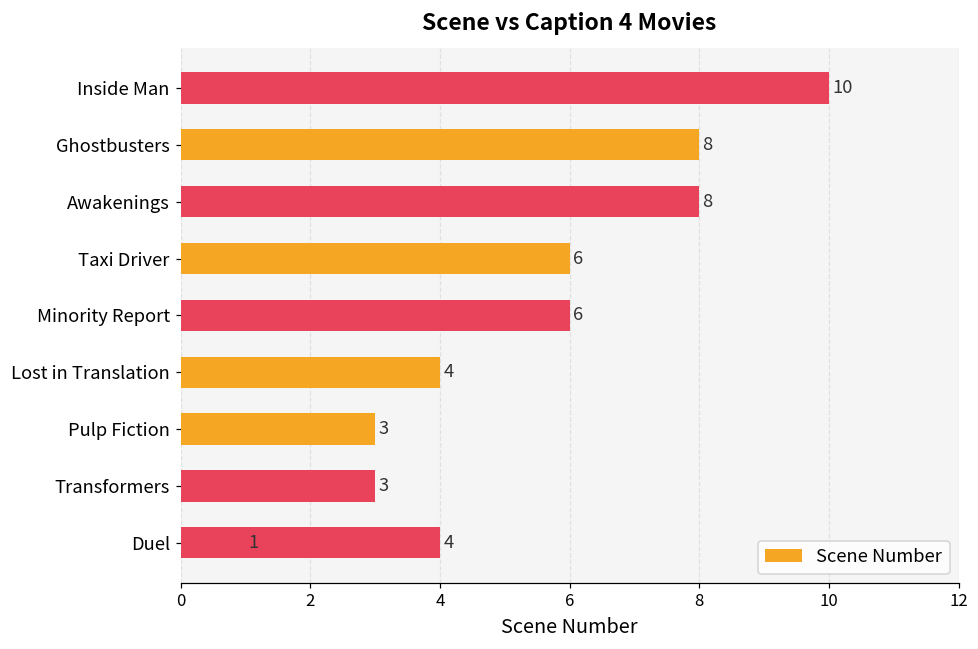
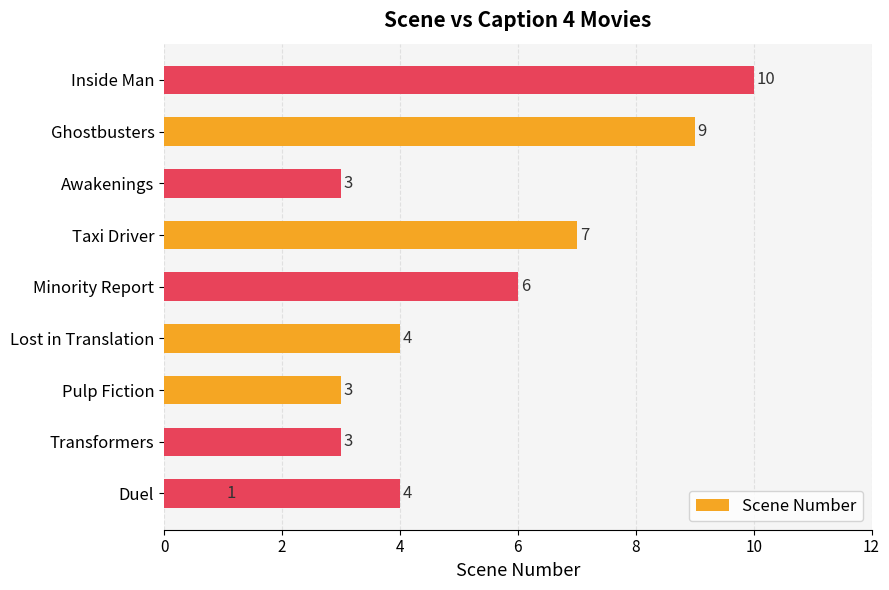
  {
    "Inside Man": 10,
-   "Ghostbusters": 8,
-   "Awakenings": 8,
-   "Taxi Driver": 6,
+   "Ghostbusters": 9,
+   "Awakenings": 3,
+   "Taxi Driver": 7,
    "Minority Report": 6,
    "Lost in Translation": 4,
    "Pulp Fiction": 3,
    "Transformers": 3
  }
